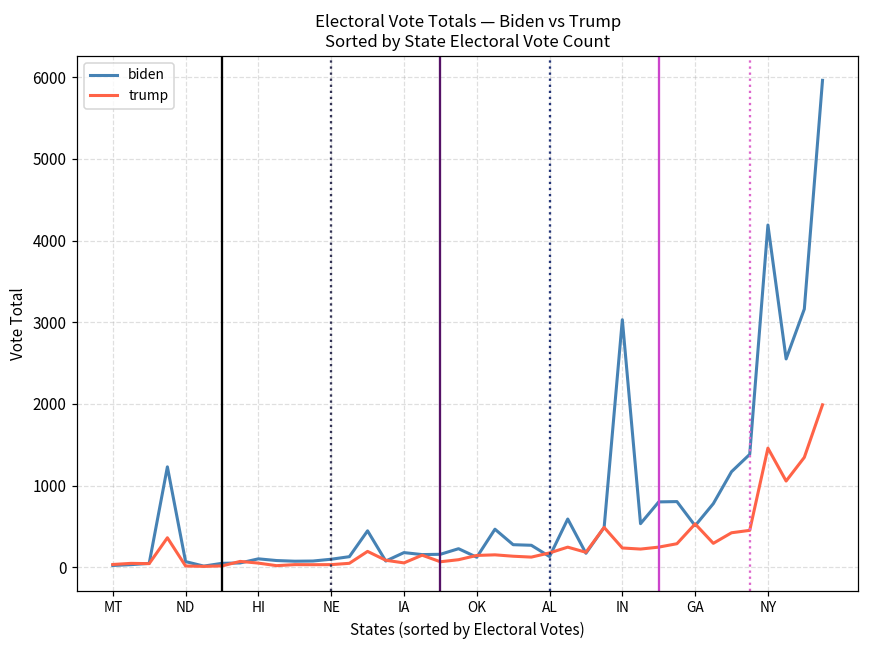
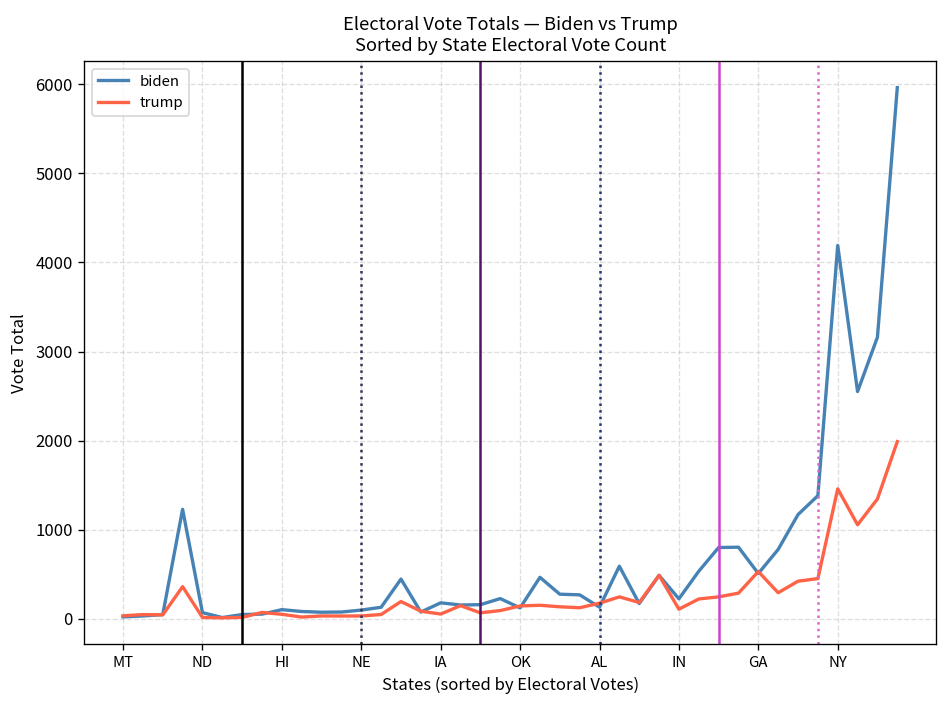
  {
    "biden": {
      "AL": 100,
-     "IN": 3000
+     "IN": 200
    },
    "trump": {
      "AL": 200,
-     "IN": 200
+     "IN": 100
    }
  }
